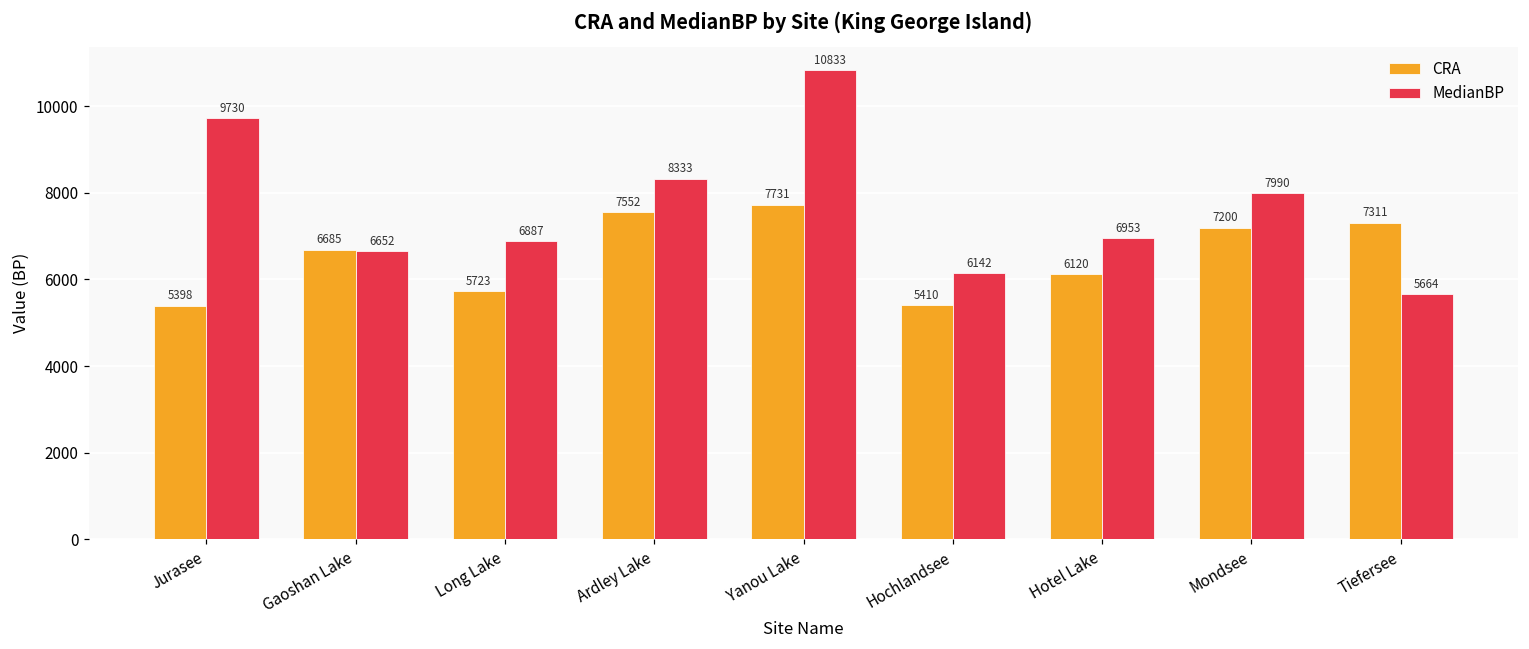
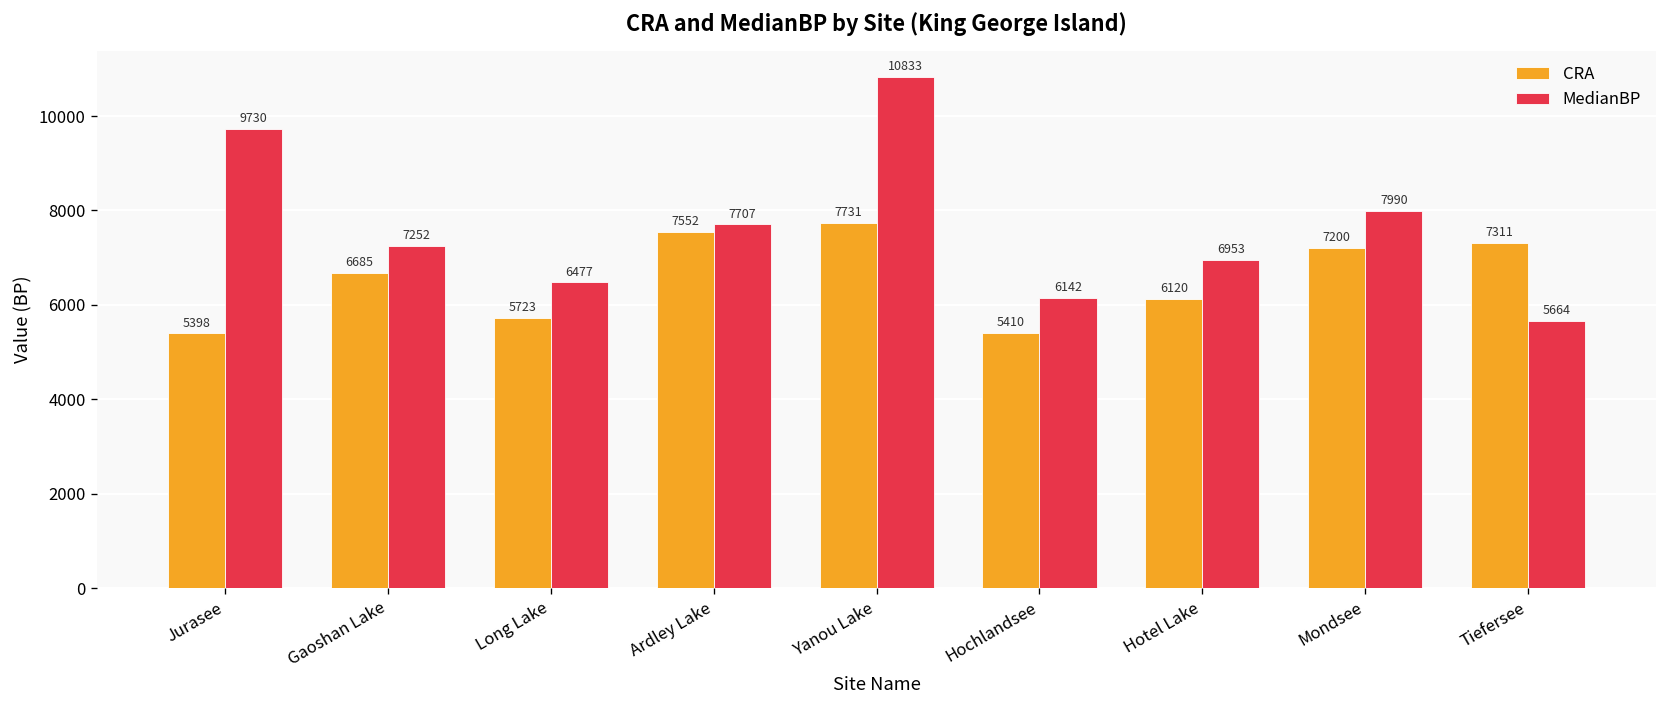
  {
    "CRA": {
      "Jurasee": 5398,
      "Gaoshan Lake": 6685,
      "Long Lake": 5723,
      "Ardley Lake": 7552,
      "Yanou Lake": 7731,
      "Hochlandsee": 5410,
      "Hotel Lake": 6120,
      "Mondsee": 7200,
      "Tiefersee": 7311
    },
    "MedianBP": {
      "Jurasee": 9730,
-     "Gaoshan Lake": 6652,
-     "Long Lake": 6887,
-     "Ardley Lake": 8333,
+     "Gaoshan Lake": 7252,
+     "Long Lake": 6477,
+     "Ardley Lake": 7707,
      "Yanou Lake": 10833,
      "Hochlandsee": 6142,
      "Hotel Lake": 6953,
      "Mondsee": 7990,
      "Tiefersee": 5664
    }
  }
